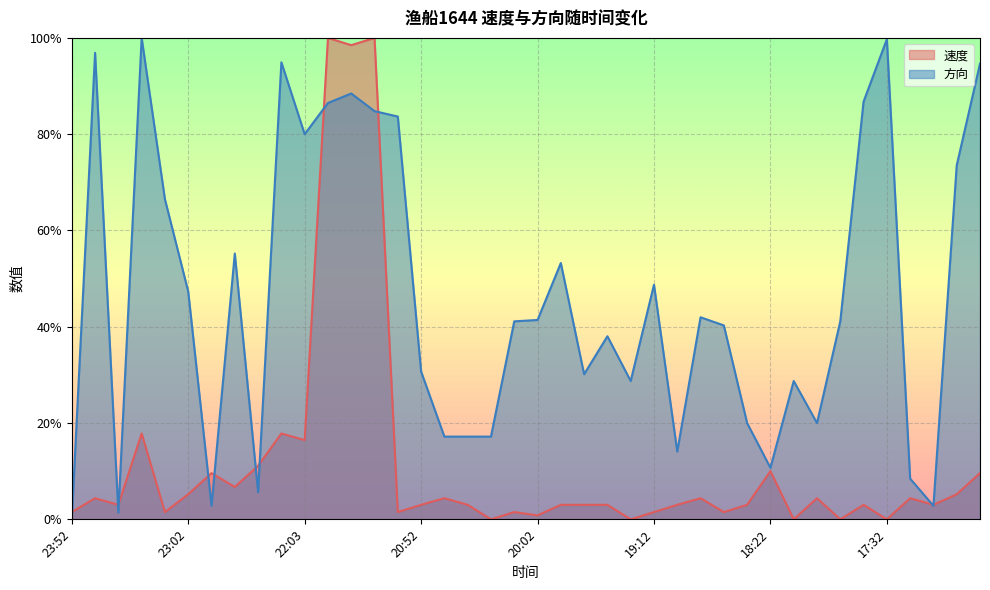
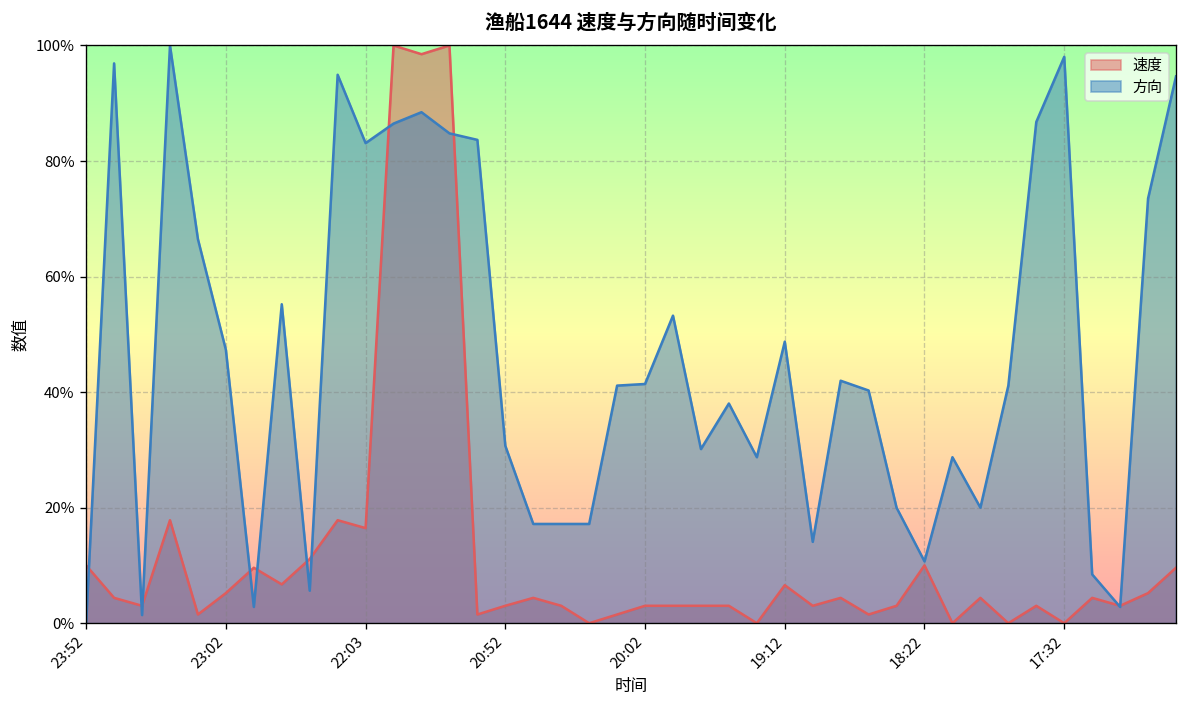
  {
    "速度": {
-     "23:52": "2%",
+     "23:52": "10%",
      "23:02": "5%",
      "22:03": "16%",
      "20:52": "3%",
-     "20:02": "1%",
-     "19:12": "2%",
+     "20:02": "3%",
+     "19:12": "7%",
      "18:22": "10%",
      "17:32": "0%"
    },
    "方向": {
      "23:52": "0%",
      "23:02": "47%",
-     "22:03": "80%",
+     "22:03": "83%",
      "20:52": "31%",
      "20:02": "41%",
      "19:12": "49%",
      "18:22": "11%",
-     "17:32": "100%"
+     "17:32": "98%"
    }
  }
